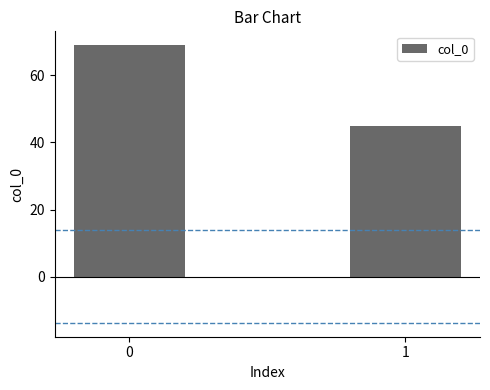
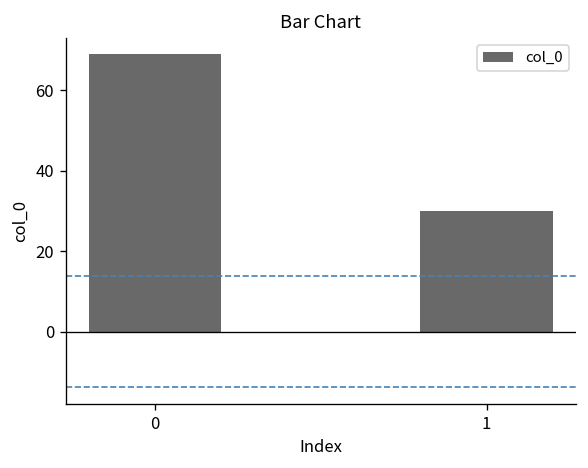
  {
    "0": 69,
-   "1": 45
+   "1": 30
  }
